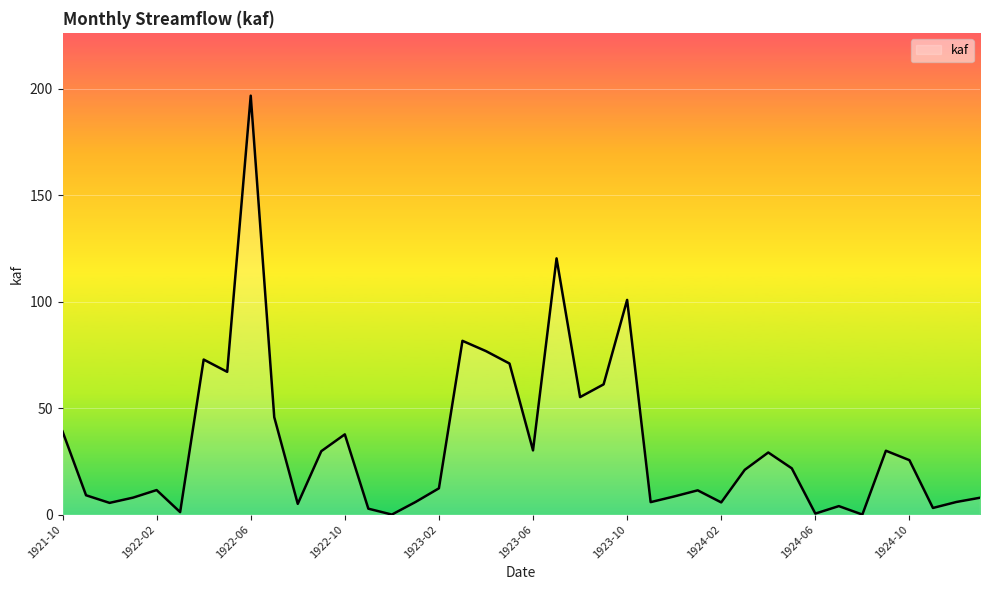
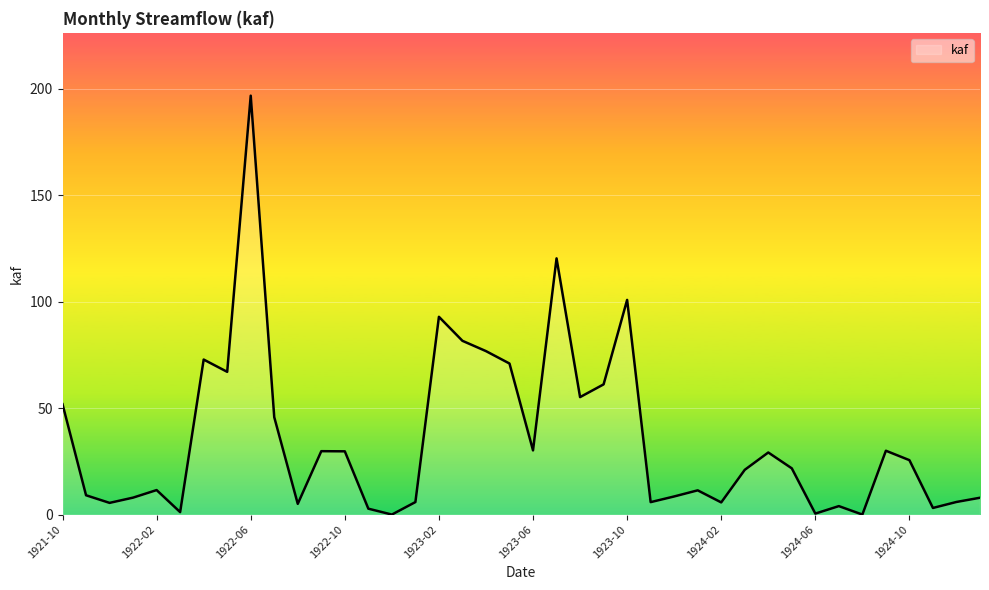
  {
-   "1921-10": 39,
+   "1921-10": 52,
    "1922-02": 12,
    "1922-06": 197,
-   "1922-10": 38,
-   "1923-02": 12,
+   "1922-10": 30,
+   "1923-02": 93,
    "1923-06": 30,
    "1923-10": 101,
    "1924-02": 6,
    "1924-06": 0,
    "1924-10": 26
  }
